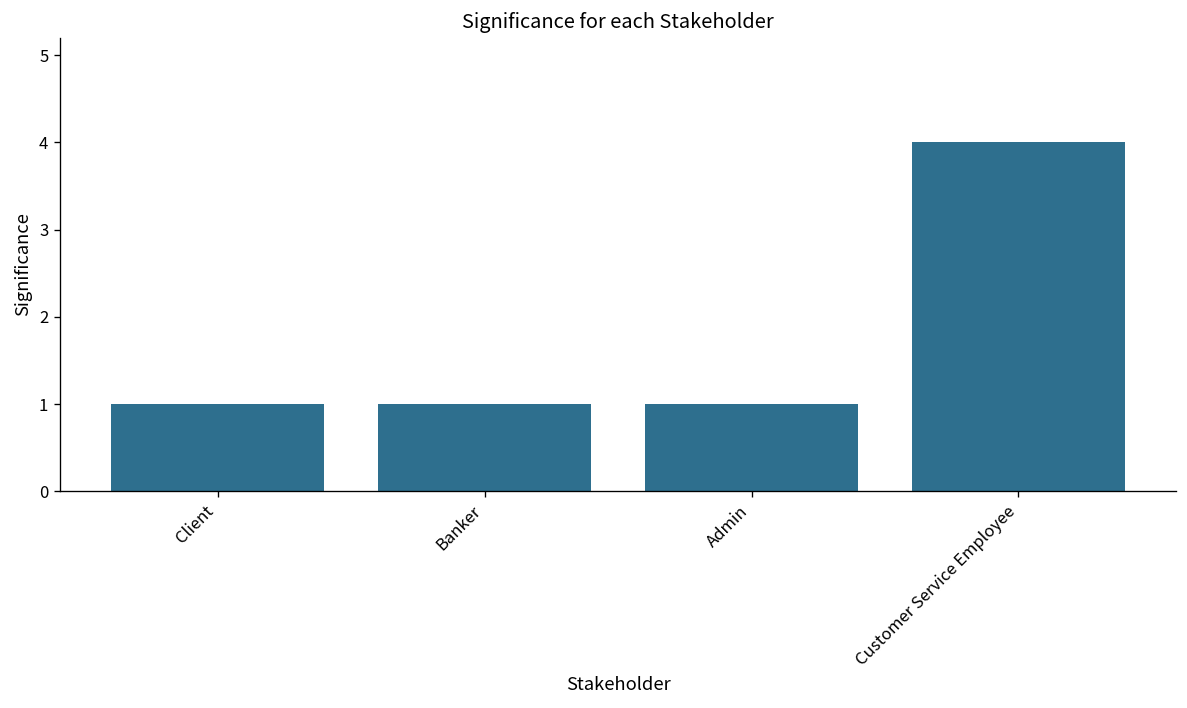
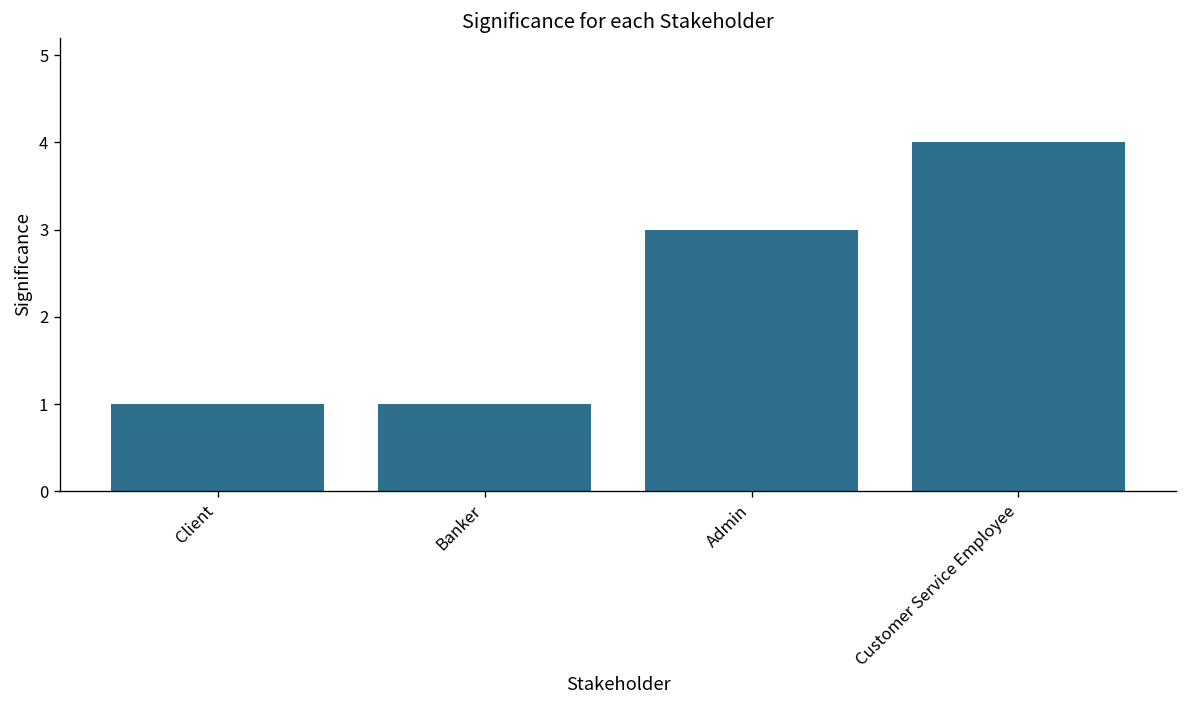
  {
    "Client": 1,
    "Banker": 1,
-   "Admin": 1,
+   "Admin": 3,
    "Customer Service Employee": 4
  }
